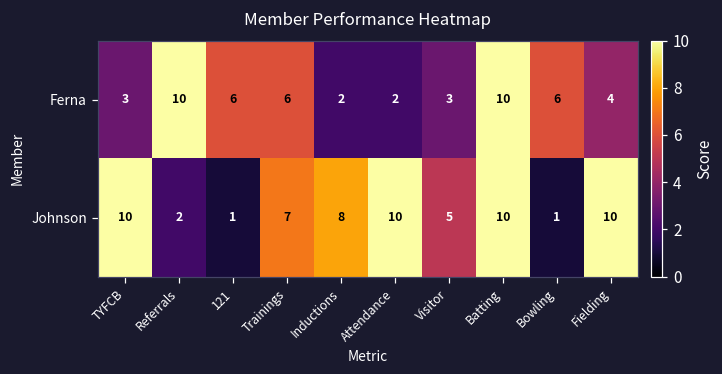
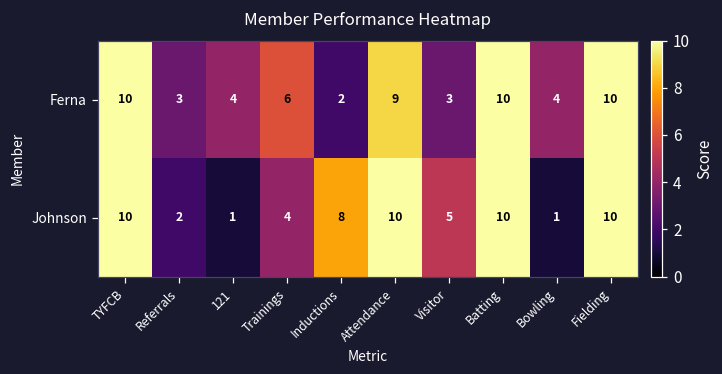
  {
    "Ferna": {
-     "TYFCB": 3,
-     "Referrals": 10,
-     "121": 6,
+     "TYFCB": 10,
+     "Referrals": 3,
+     "121": 4,
      "Trainings": 6,
      "Inductions": 2,
-     "Attendance": 2,
+     "Attendance": 9,
      "Visitor": 3,
      "Batting": 10,
-     "Bowling": 6,
-     "Fielding": 4
+     "Bowling": 4,
+     "Fielding": 10
    },
    "Johnson": {
      "TYFCB": 10,
      "Referrals": 2,
      "121": 1,
-     "Trainings": 7,
+     "Trainings": 4,
      "Inductions": 8,
      "Attendance": 10,
      "Visitor": 5,
      "Batting": 10,
      "Bowling": 1,
      "Fielding": 10
    }
  }
